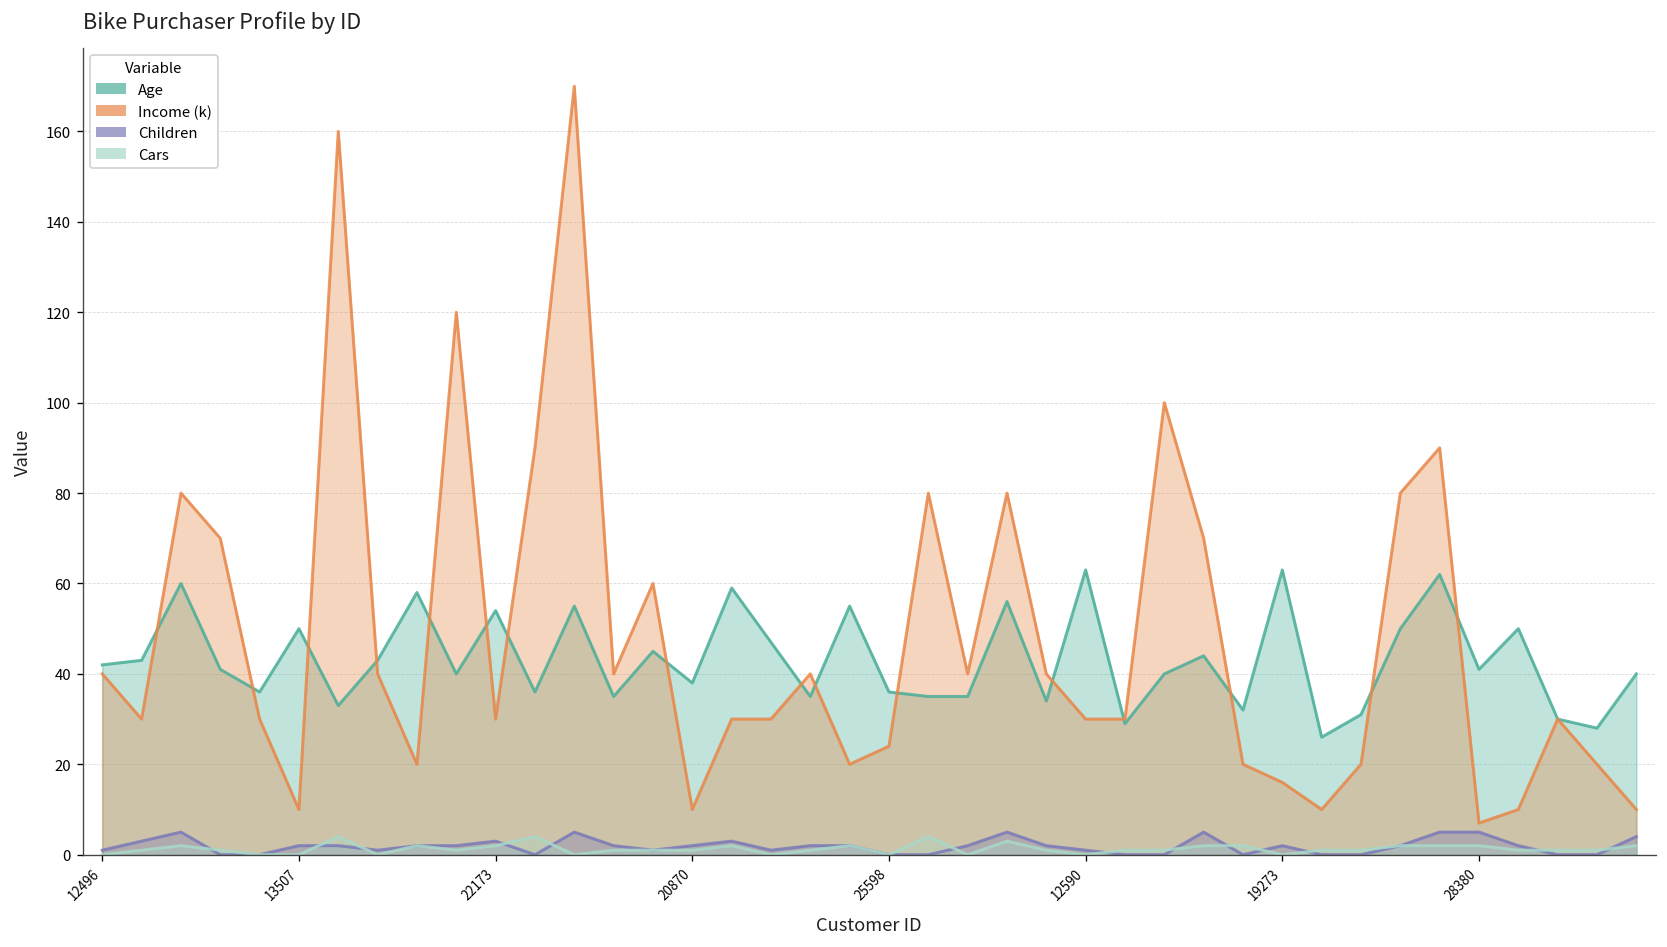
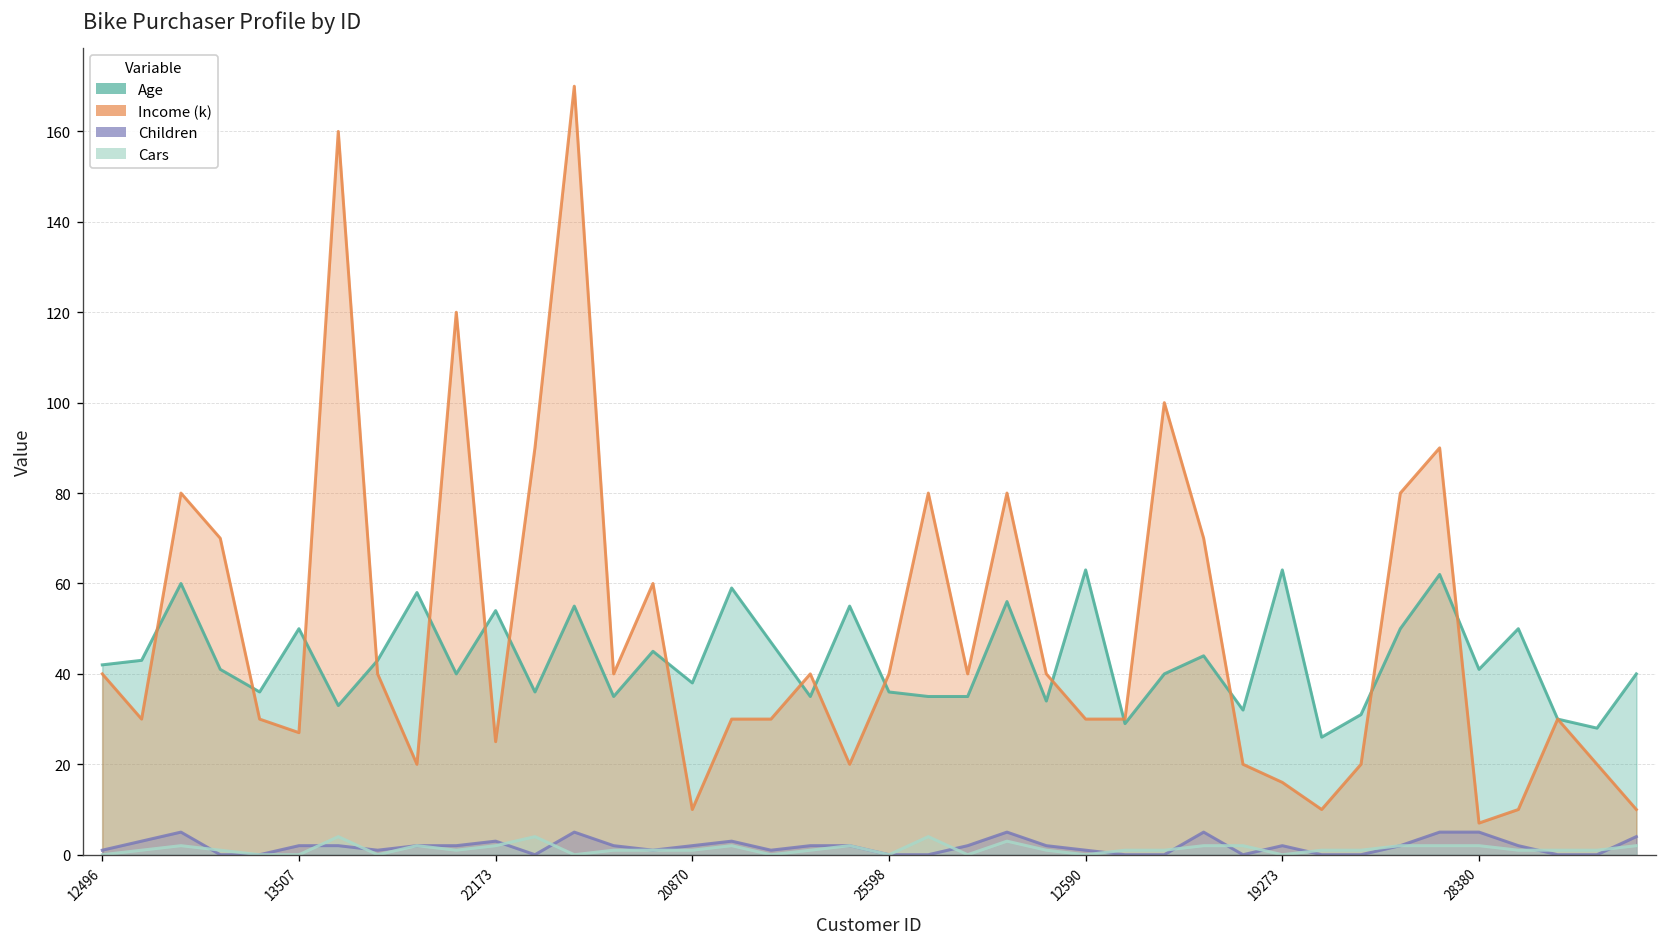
  {
    "Income (k)": {
      "12496": 40,
-     "13507": 10,
-     "22173": 30,
+     "13507": 27,
+     "22173": 25,
      "20870": 10,
-     "25598": 24,
+     "25598": 40,
      "12590": 30,
      "19273": 16,
      "28380": 7
    }
  }
